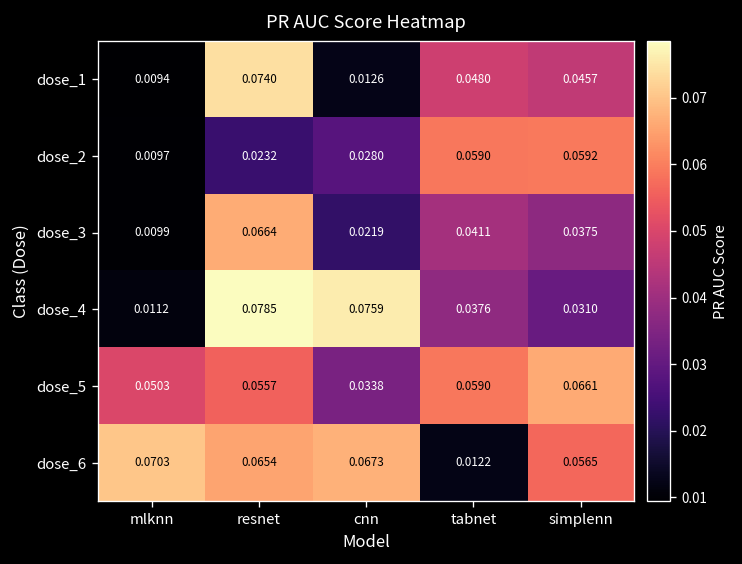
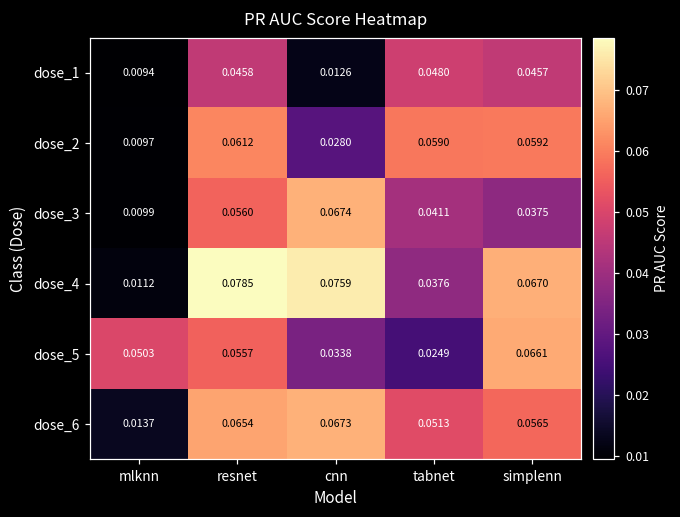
  {
    "dose_1": {
      "mlknn": 0.0094,
-     "resnet": 0.0740,
+     "resnet": 0.0458,
      "cnn": 0.0126,
      "tabnet": 0.0480,
      "simplenn": 0.0457
    },
    "dose_2": {
      "mlknn": 0.0097,
-     "resnet": 0.0232,
+     "resnet": 0.0612,
      "cnn": 0.0280,
      "tabnet": 0.0590,
      "simplenn": 0.0592
    },
    "dose_3": {
      "mlknn": 0.0099,
-     "resnet": 0.0664,
-     "cnn": 0.0219,
+     "resnet": 0.0560,
+     "cnn": 0.0674,
      "tabnet": 0.0411,
      "simplenn": 0.0375
    },
    "dose_4": {
      "mlknn": 0.0112,
      "resnet": 0.0785,
      "cnn": 0.0759,
      "tabnet": 0.0376,
-     "simplenn": 0.0310
+     "simplenn": 0.0670
    },
    "dose_5": {
      "mlknn": 0.0503,
      "resnet": 0.0557,
      "cnn": 0.0338,
-     "tabnet": 0.0590,
+     "tabnet": 0.0249,
      "simplenn": 0.0661
    },
    "dose_6": {
-     "mlknn": 0.0703,
+     "mlknn": 0.0137,
      "resnet": 0.0654,
      "cnn": 0.0673,
-     "tabnet": 0.0122,
+     "tabnet": 0.0513,
      "simplenn": 0.0565
    }
  }
